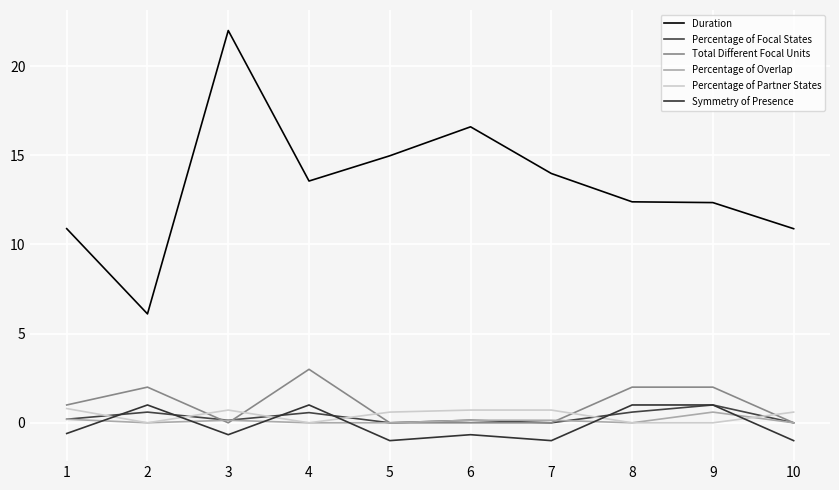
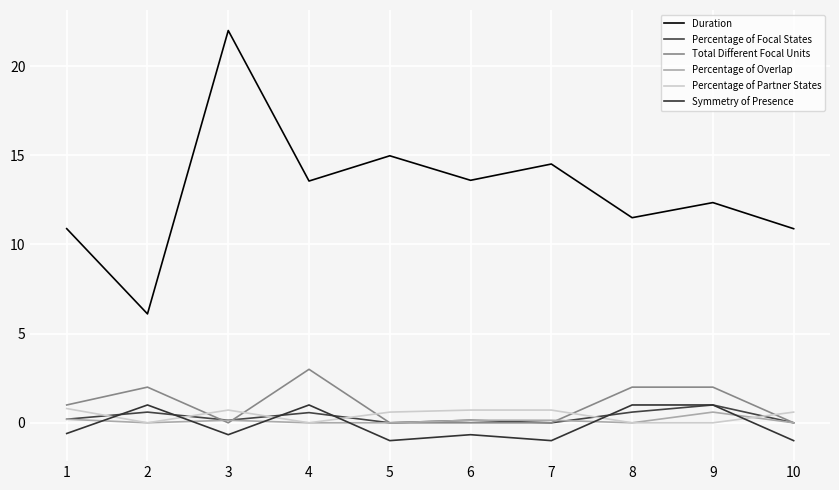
  {
    "Duration": {
      "1": 10.9,
      "2": 6.1,
      "3": 22.0,
      "4": 13.6,
      "5": 15.0,
-     "6": 16.6,
-     "7": 14.0,
-     "8": 12.4,
+     "6": 13.6,
+     "7": 14.5,
+     "8": 11.5,
      "9": 12.4,
      "10": 10.9
    }
  }
